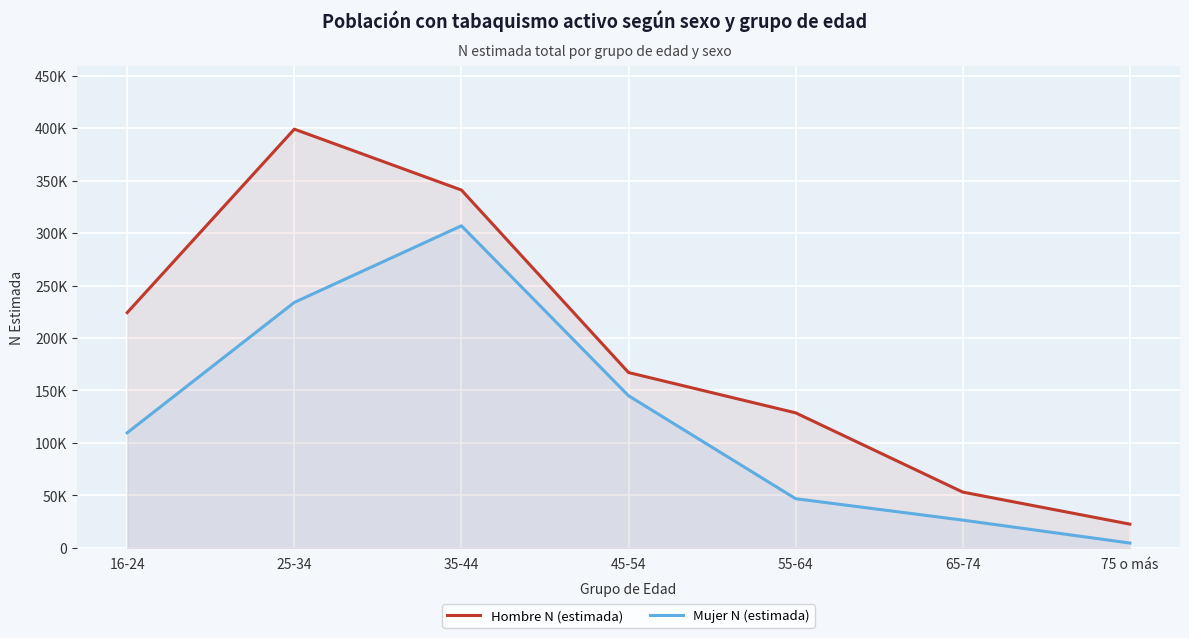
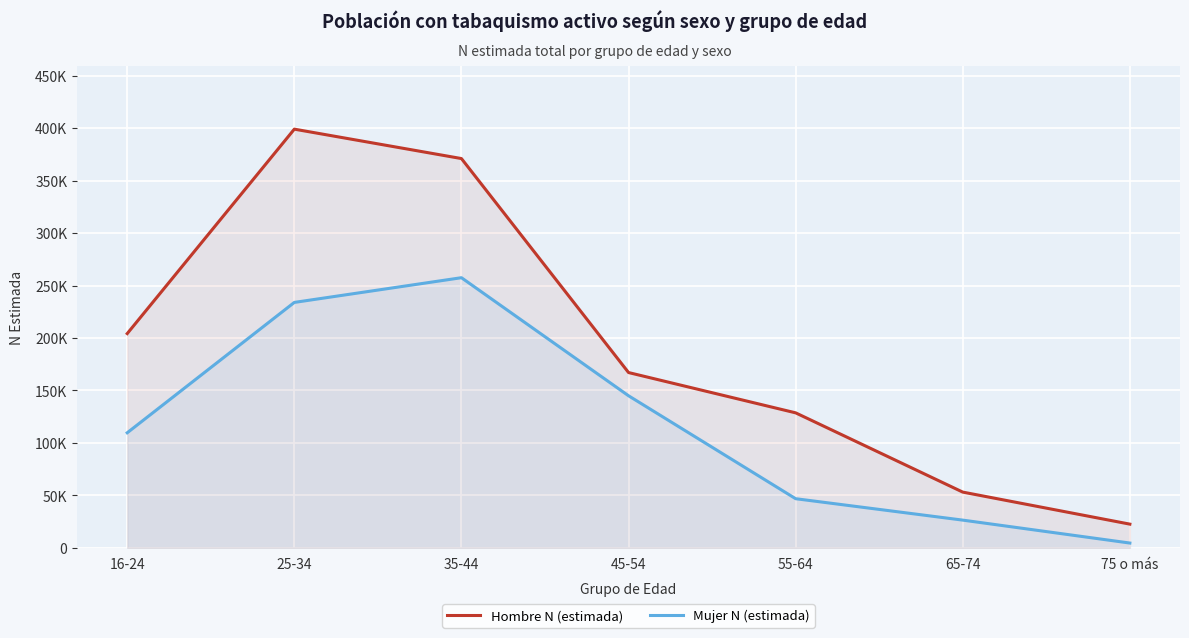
  {
    "Hombre N (estimada)": {
-     "16-24": 224000,
+     "16-24": 204000,
      "25-34": 399000,
-     "35-44": 341000,
+     "35-44": 371000,
      "45-54": 167000,
      "55-64": 129000,
      "65-74": 53000,
      "75 o más": 23000
    },
    "Mujer N (estimada)": {
      "16-24": 110000,
      "25-34": 234000,
-     "35-44": 307000,
+     "35-44": 257000,
      "45-54": 145000,
      "55-64": 47000,
      "65-74": 26000,
      "75 o más": 5000
    }
  }
